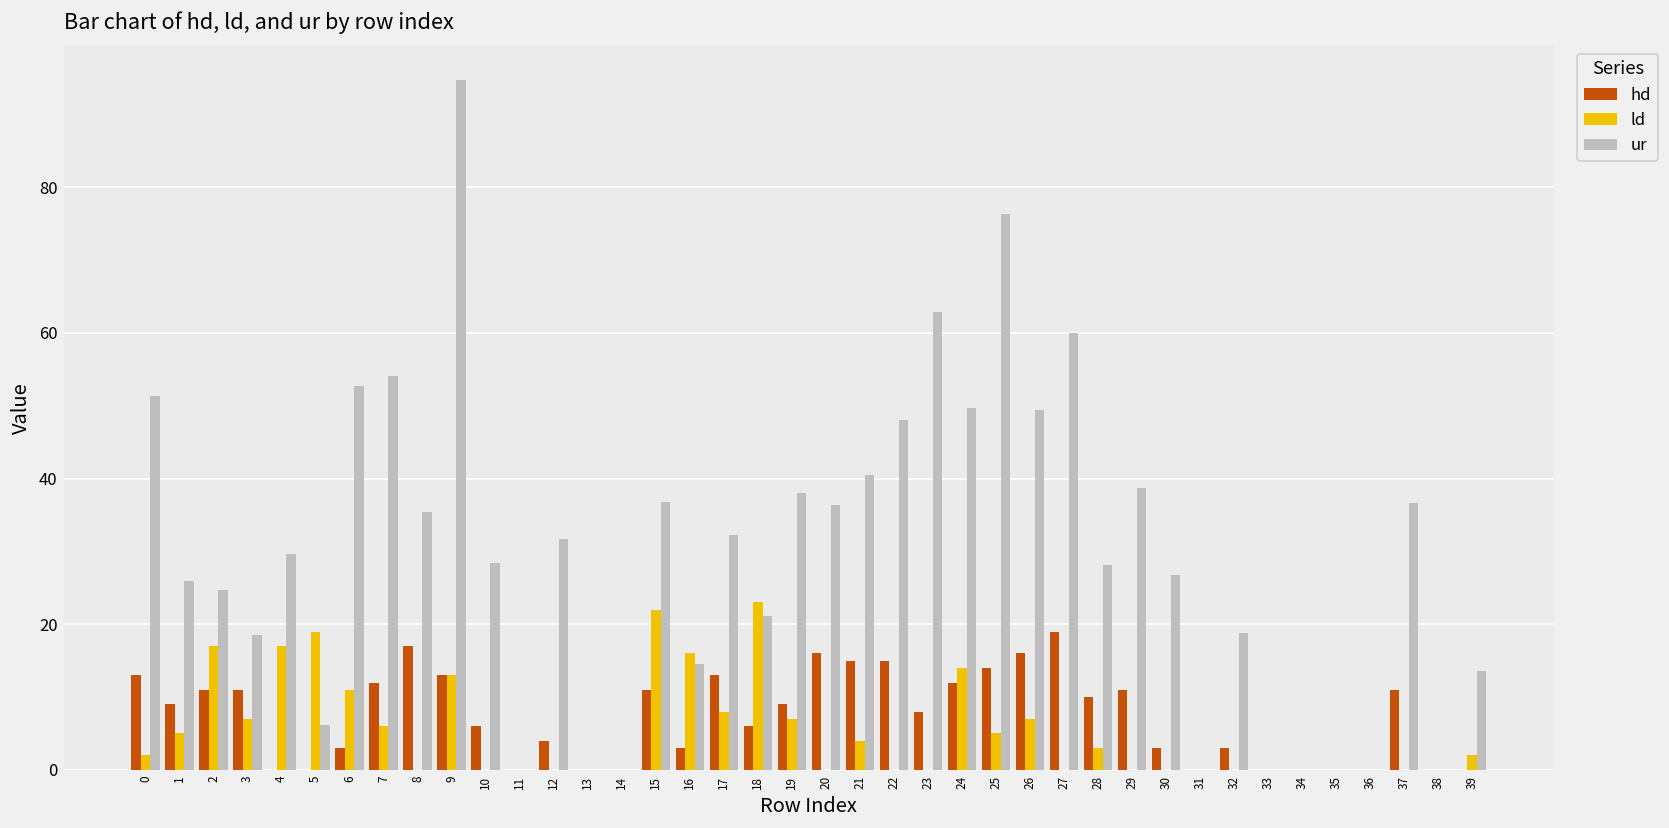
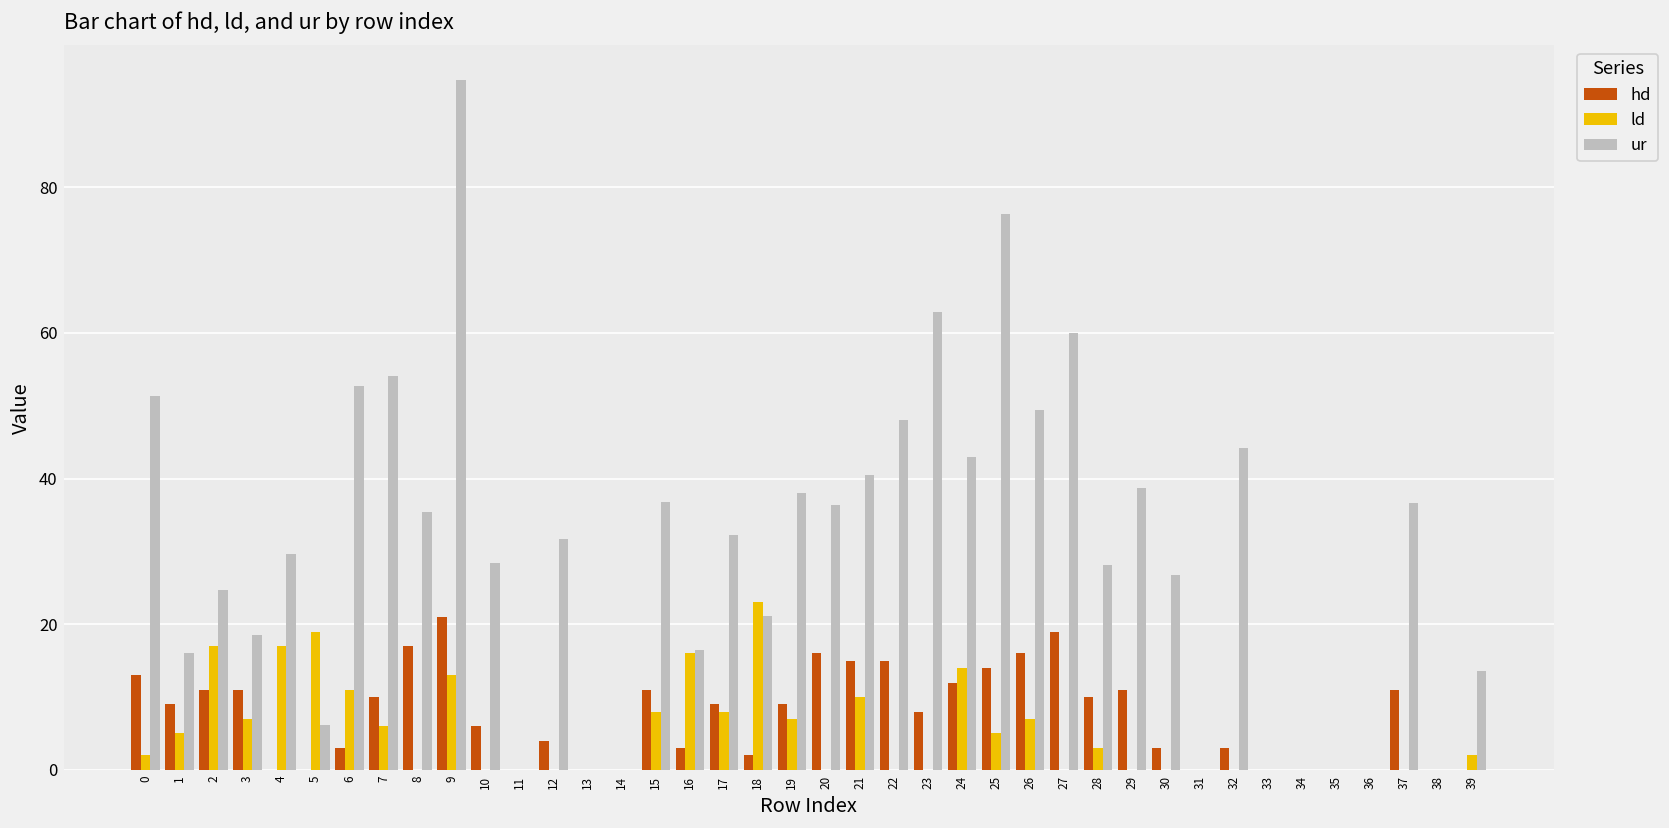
  {
    "hd": {
      "0": 13,
      "1": 9,
      "2": 11,
      "3": 11,
      "4": 0,
      "5": 0,
      "6": 3,
-     "7": 12,
+     "7": 10,
      "8": 17,
-     "9": 13,
+     "9": 21,
      "10": 6,
      "11": 0,
      "12": 4,
      "13": 0,
      "14": 0,
      "15": 11,
      "16": 3,
-     "17": 13,
-     "18": 6,
+     "17": 9,
+     "18": 2,
      "19": 9,
      "20": 16,
      "21": 15,
      "22": 15,
      "23": 8,
      "24": 12,
      "25": 14,
      "26": 16,
      "27": 19,
      "28": 10,
      "29": 11,
      "30": 3,
      "31": 0,
      "32": 3,
      "33": 0,
      "34": 0,
      "35": 0,
      "36": 0,
      "37": 11,
      "38": 0,
      "39": 0
    },
    "ld": {
      "0": 2,
      "1": 5,
      "2": 17,
      "3": 7,
      "4": 17,
      "5": 19,
      "6": 11,
      "7": 6,
      "8": 0,
      "9": 13,
      "10": 0,
      "11": 0,
      "12": 0,
      "13": 0,
      "14": 0,
-     "15": 22,
+     "15": 8,
      "16": 16,
      "17": 8,
      "18": 23,
      "19": 7,
      "20": 0,
-     "21": 4,
+     "21": 10,
      "22": 0,
      "23": 0,
      "24": 14,
      "25": 5,
      "26": 7,
      "27": 0,
      "28": 3,
      "29": 0,
      "30": 0,
      "31": 0,
      "32": 0,
      "33": 0,
      "34": 0,
      "35": 0,
      "36": 0,
      "37": 0,
      "38": 0,
      "39": 2
    },
    "ur": {
      "0": 51,
-     "1": 26,
+     "1": 16,
      "2": 25,
      "3": 19,
      "4": 30,
      "5": 6,
      "6": 53,
      "7": 54,
      "8": 35,
      "9": 95,
      "10": 28,
      "11": 0,
      "12": 32,
      "13": 0,
      "14": 0,
      "15": 37,
-     "16": 15,
+     "16": 16,
      "17": 32,
      "18": 21,
      "19": 38,
      "20": 36,
      "21": 41,
      "22": 48,
      "23": 63,
-     "24": 50,
+     "24": 43,
      "25": 76,
      "26": 49,
      "27": 60,
      "28": 28,
      "29": 39,
      "30": 27,
      "31": 0,
-     "32": 19,
+     "32": 44,
      "33": 0,
      "34": 0,
      "35": 0,
      "36": 0,
      "37": 37,
      "38": 0,
      "39": 14
    }
  }
